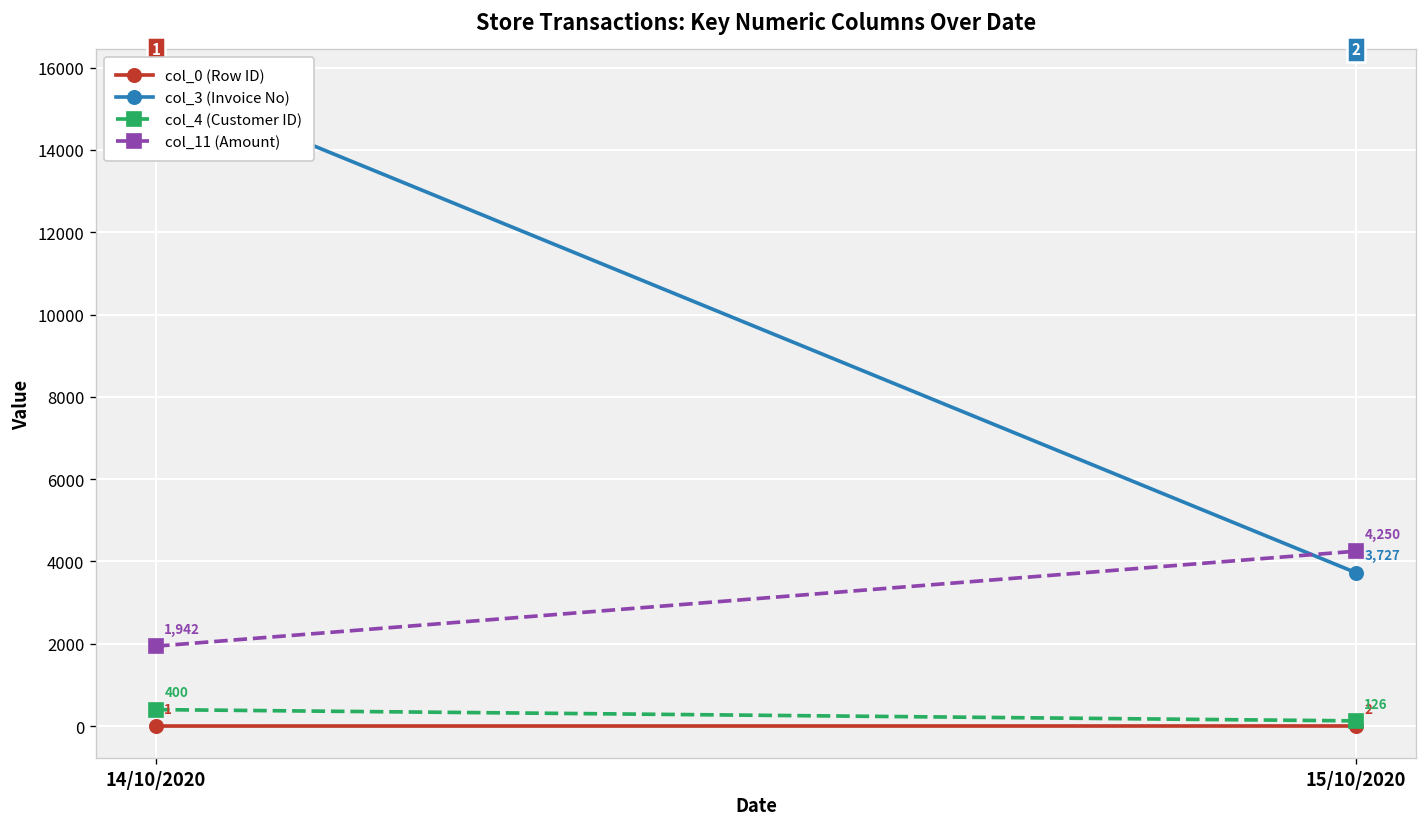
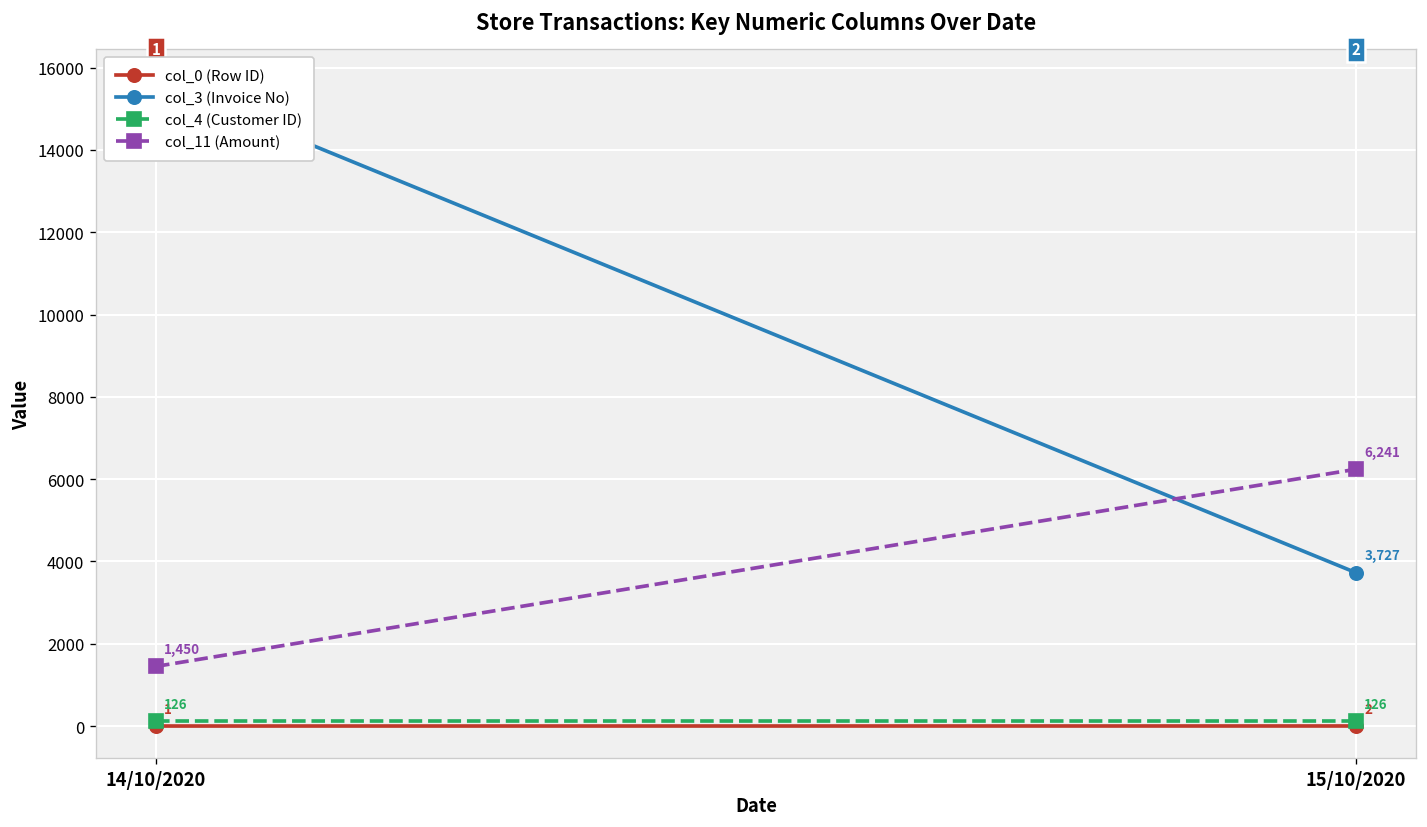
  {
    "col_3 (Invoice No)": {
      "15/10/2020": "3,727"
    },
    "col_4 (Customer ID)": {
-     "14/10/2020": "400"
+     "14/10/2020": "126"
    },
    "col_11 (Amount)": {
-     "14/10/2020": "1,942",
-     "15/10/2020": "4,250"
+     "14/10/2020": "1,450",
+     "15/10/2020": "6,241"
    }
  }
